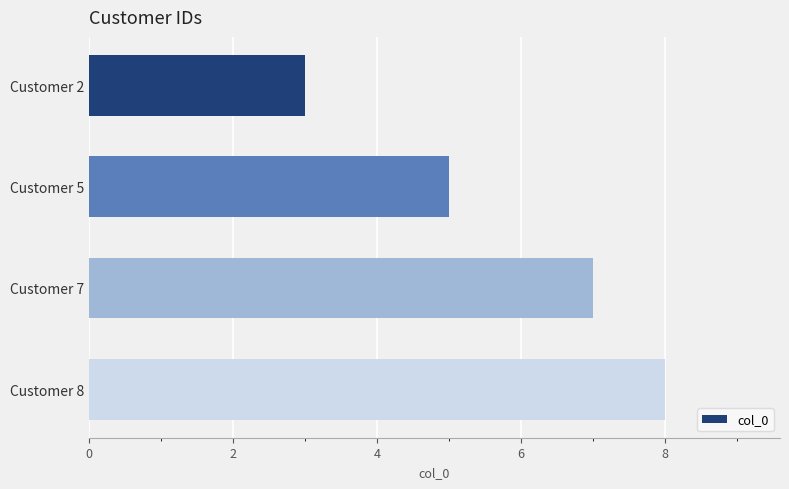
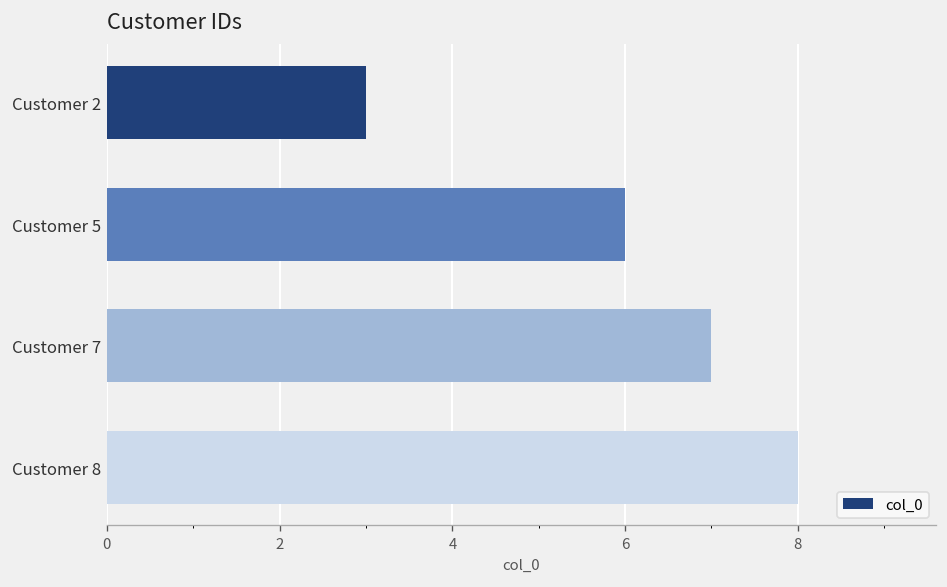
  {
    "Customer 2": 3,
-   "Customer 5": 5,
+   "Customer 5": 6,
    "Customer 7": 7,
    "Customer 8": 8
  }
